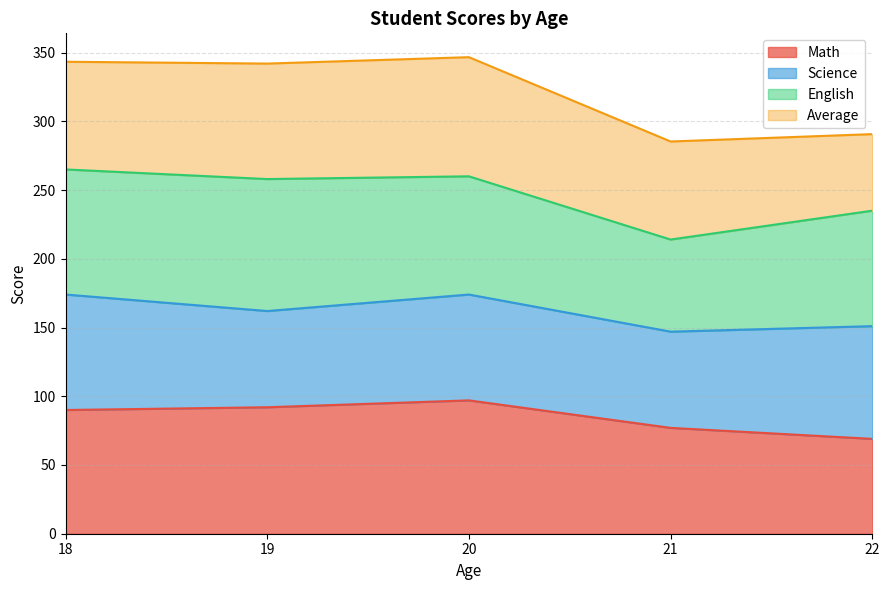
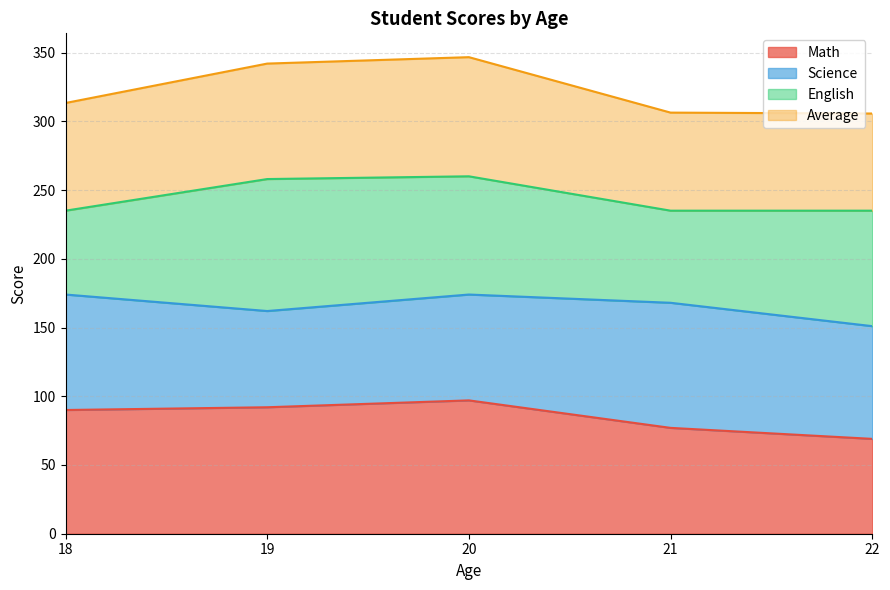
  {
    "Math": {
      "18": 90,
      "19": 92,
      "20": 97,
      "21": 77,
      "22": 69
    },
    "Science": {
      "18": 84,
      "19": 70,
      "20": 77,
-     "21": 70,
+     "21": 91,
      "22": 82
    },
    "English": {
-     "18": 91,
+     "18": 61,
      "19": 96,
      "20": 86,
      "21": 67,
      "22": 84
    },
    "Average": {
      "18": 78,
      "19": 84,
      "20": 87,
      "21": 71,
-     "22": 56
+     "22": 71
    }
  }
